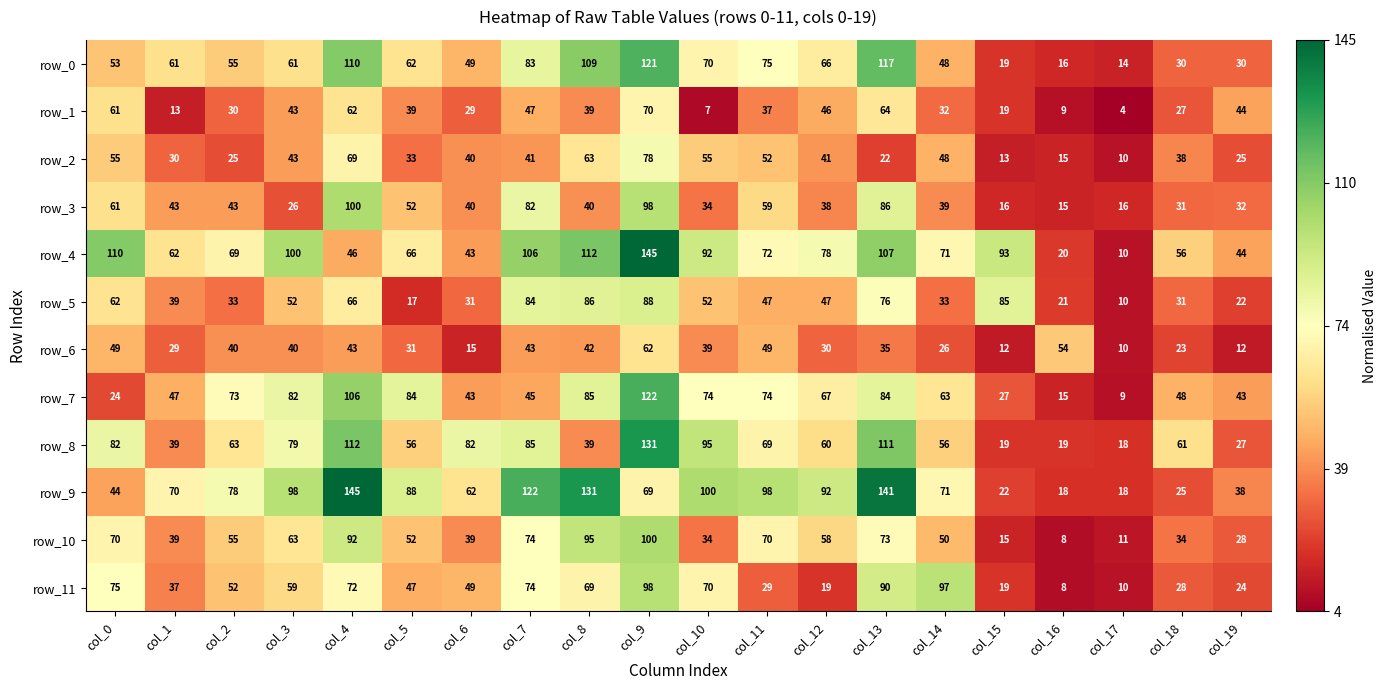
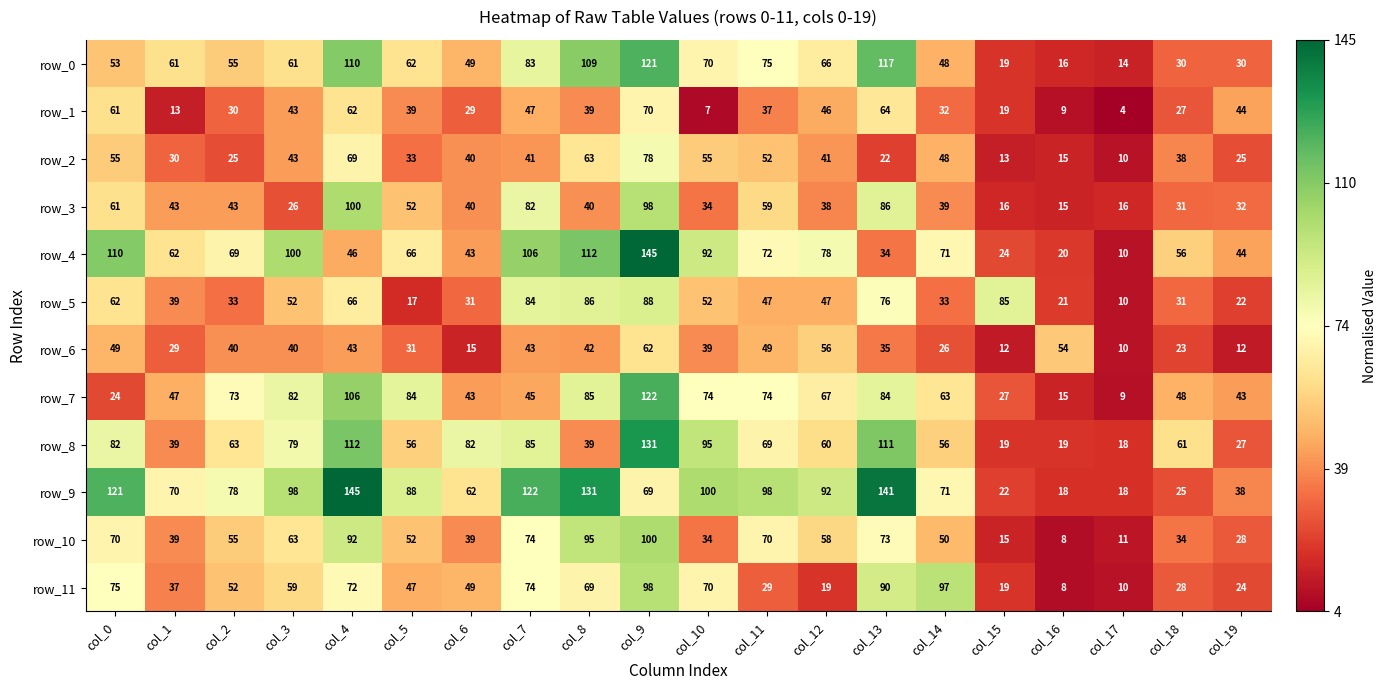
  {
    "row_4": {
      "col_0": 110,
      "col_1": 62,
      "col_2": 69,
      "col_3": 100,
      "col_4": 46,
      "col_5": 66,
      "col_6": 43,
      "col_7": 106,
      "col_8": 112,
      "col_9": 145,
      "col_10": 92,
      "col_11": 72,
      "col_12": 78,
-     "col_13": 107,
+     "col_13": 34,
      "col_14": 71,
-     "col_15": 93,
+     "col_15": 24,
      "col_16": 20,
      "col_17": 10,
      "col_18": 56,
      "col_19": 44
    },
    "row_6": {
      "col_0": 49,
      "col_1": 29,
      "col_2": 40,
      "col_3": 40,
      "col_4": 43,
      "col_5": 31,
      "col_6": 15,
      "col_7": 43,
      "col_8": 42,
      "col_9": 62,
      "col_10": 39,
      "col_11": 49,
-     "col_12": 30,
+     "col_12": 56,
      "col_13": 35,
      "col_14": 26,
      "col_15": 12,
      "col_16": 54,
      "col_17": 10,
      "col_18": 23,
      "col_19": 12
    },
    "row_9": {
-     "col_0": 44,
+     "col_0": 121,
      "col_1": 70,
      "col_2": 78,
      "col_3": 98,
      "col_4": 145,
      "col_5": 88,
      "col_6": 62,
      "col_7": 122,
      "col_8": 131,
      "col_9": 69,
      "col_10": 100,
      "col_11": 98,
      "col_12": 92,
      "col_13": 141,
      "col_14": 71,
      "col_15": 22,
      "col_16": 18,
      "col_17": 18,
      "col_18": 25,
      "col_19": 38
    }
  }
